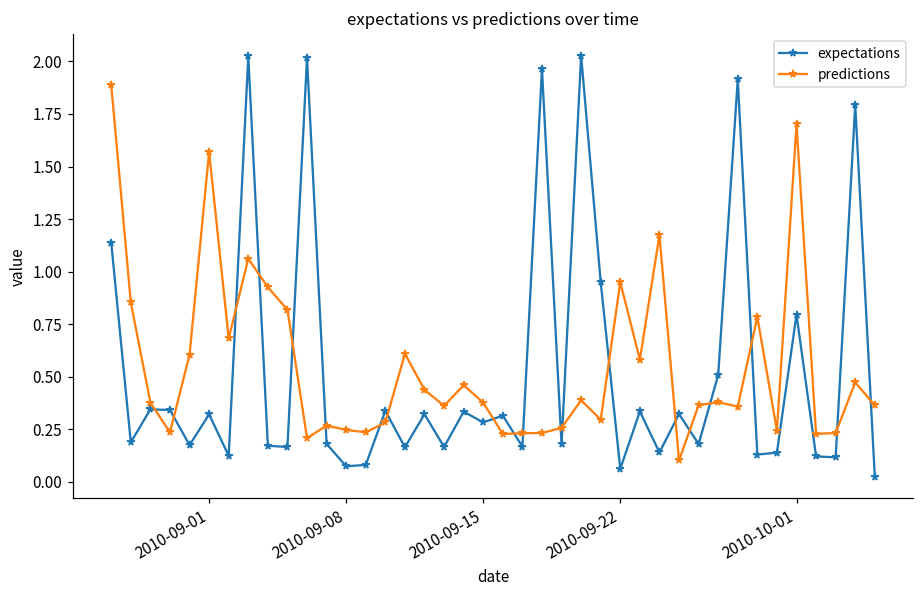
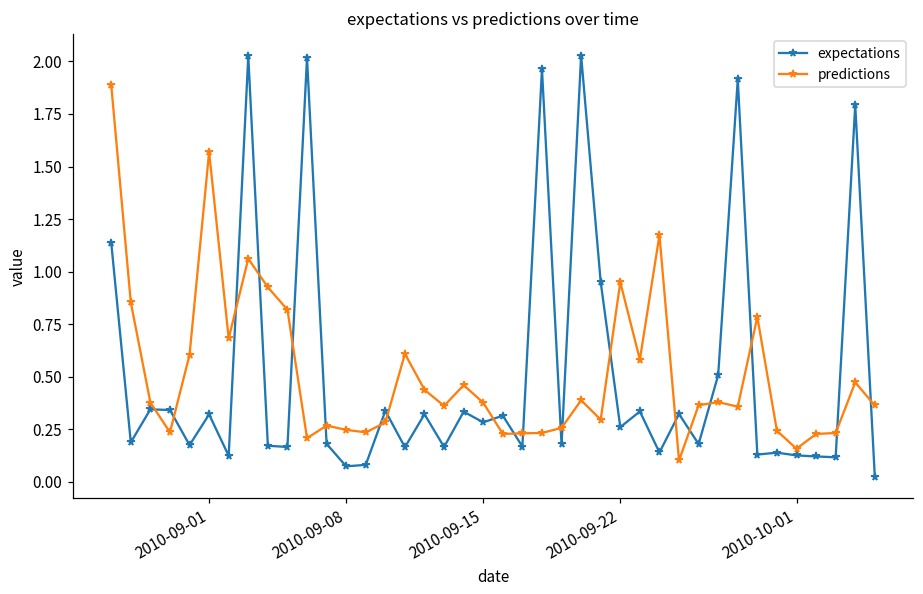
  {
    "expectations": {
      "2010-09-01": 0.32,
      "2010-09-08": 0.07,
      "2010-09-15": 0.28,
-     "2010-09-22": 0.06,
-     "2010-10-01": 0.80
+     "2010-09-22": 0.26,
+     "2010-10-01": 0.13
    },
    "predictions": {
      "2010-09-01": 1.57,
      "2010-09-08": 0.25,
      "2010-09-15": 0.38,
      "2010-09-22": 0.95,
-     "2010-10-01": 1.70
+     "2010-10-01": 0.16
    }
  }
